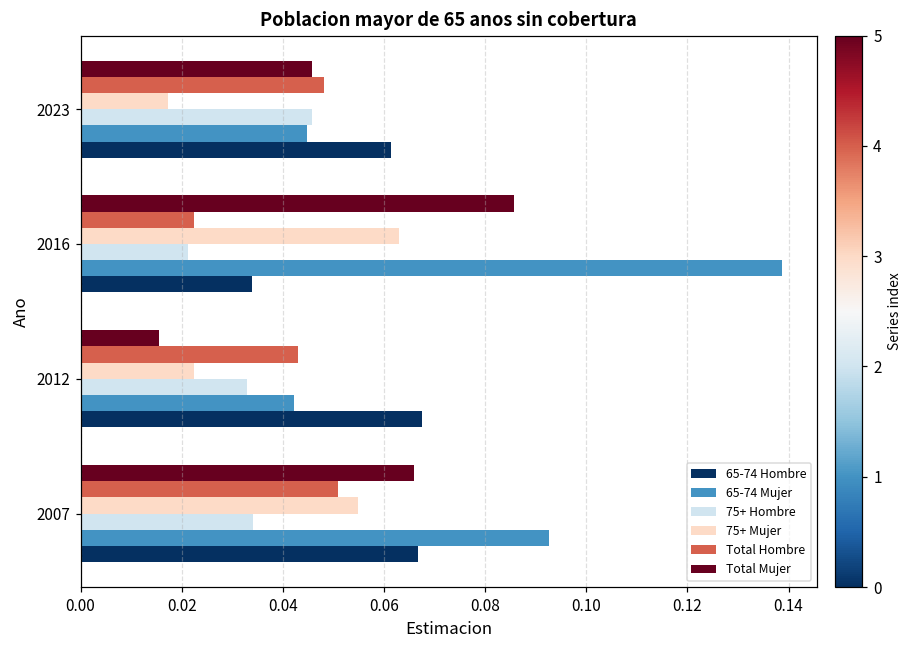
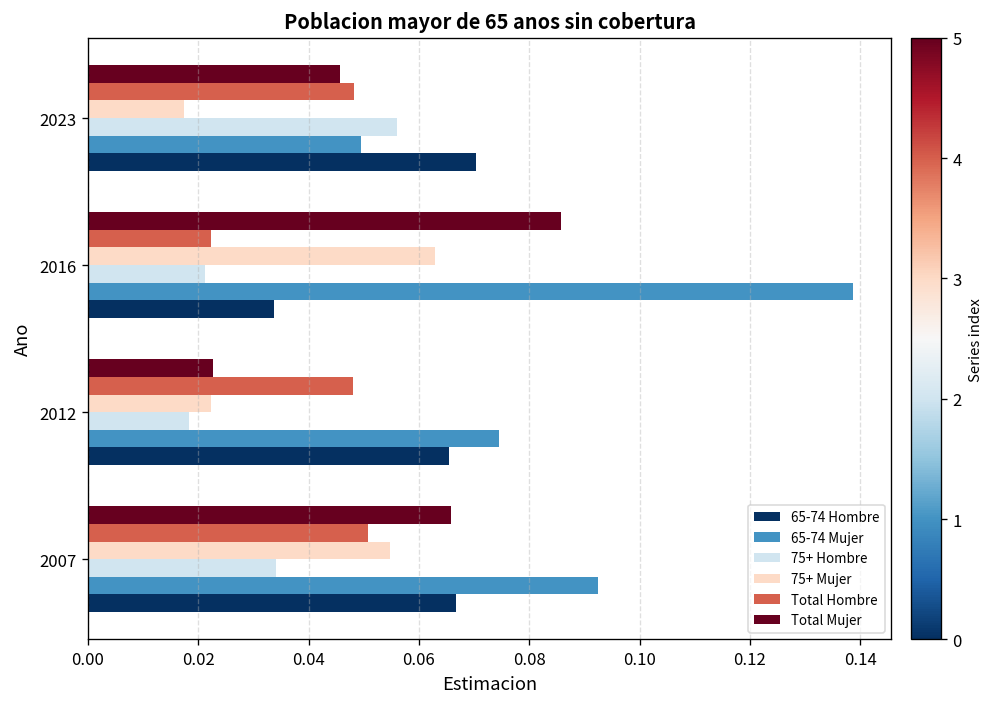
  {
    "65-74 Hombre": {
-     "2023": 0.061,
+     "2023": 0.070,
      "2016": 0.034,
-     "2012": 0.068,
+     "2012": 0.065,
      "2007": 0.067
    },
    "65-74 Mujer": {
-     "2023": 0.045,
+     "2023": 0.050,
      "2016": 0.139,
-     "2012": 0.042,
+     "2012": 0.075,
      "2007": 0.093
    },
    "75+ Hombre": {
-     "2023": 0.046,
+     "2023": 0.056,
      "2016": 0.021,
-     "2012": 0.033,
+     "2012": 0.018,
      "2007": 0.034
    },
    "75+ Mujer": {
      "2023": 0.017,
      "2016": 0.063,
      "2012": 0.022,
      "2007": 0.055
    },
    "Total Hombre": {
      "2023": 0.048,
      "2016": 0.022,
-     "2012": 0.043,
+     "2012": 0.048,
      "2007": 0.051
    },
    "Total Mujer": {
      "2023": 0.046,
      "2016": 0.086,
-     "2012": 0.015,
+     "2012": 0.023,
      "2007": 0.066
    }
  }
